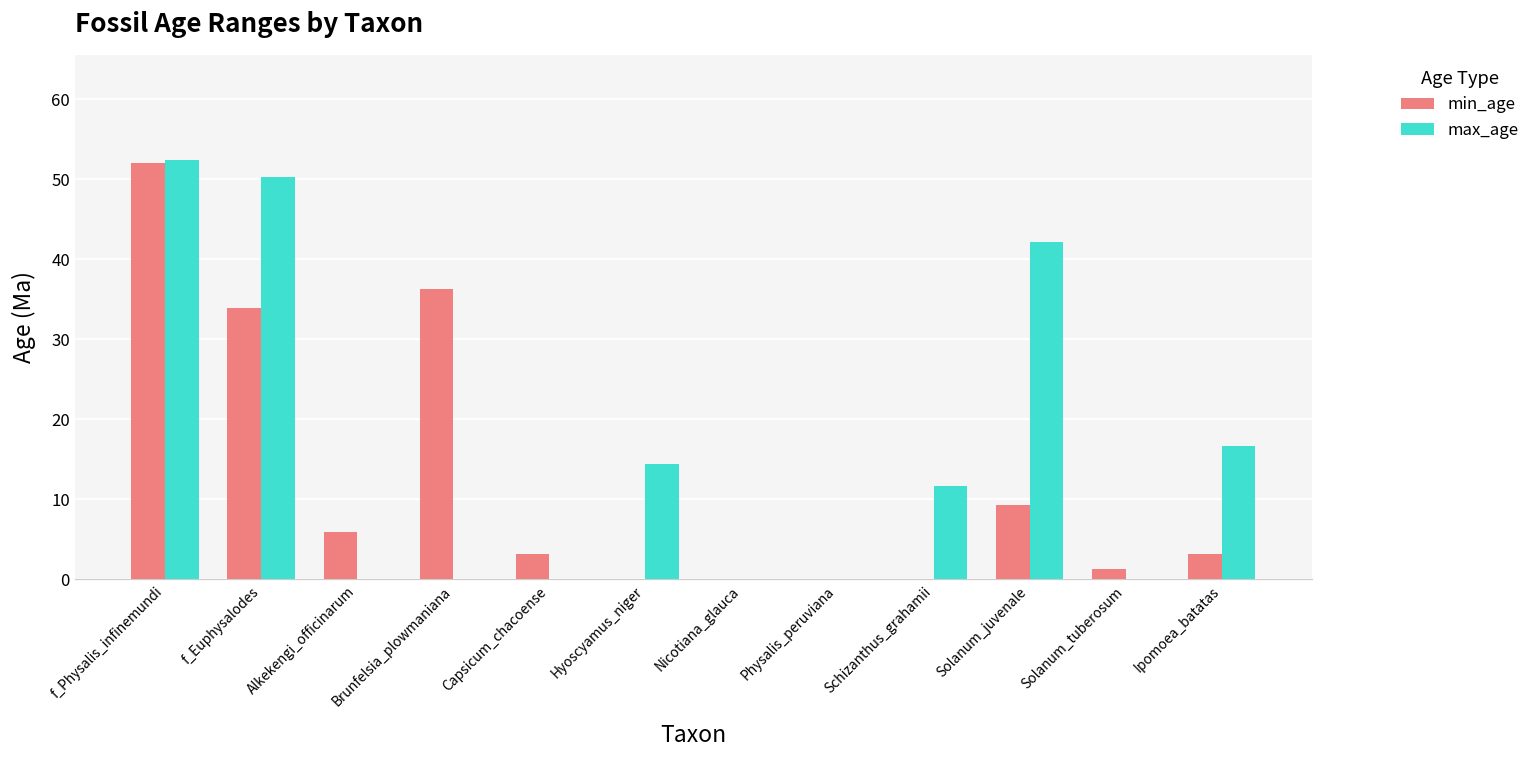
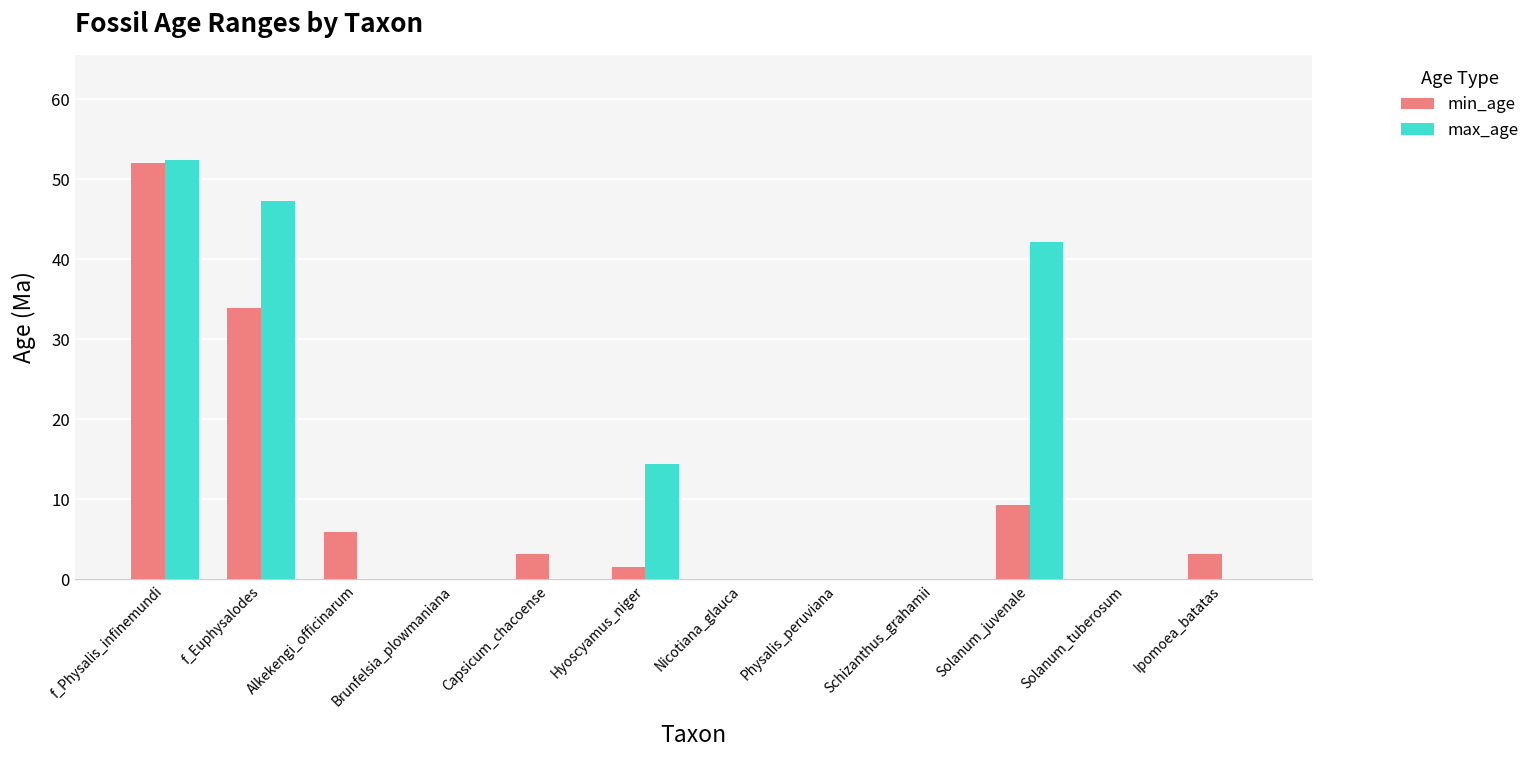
  {
    "min_age": {
      "f_Physalis_infinemundi": 52,
      "f_Euphysalodes": 34,
      "Alkekengi_officinarum": 6,
-     "Brunfelsia_plowmaniana": 36,
+     "Brunfelsia_plowmaniana": 0,
      "Capsicum_chacoense": 3,
-     "Hyoscyamus_niger": 0,
+     "Hyoscyamus_niger": 2,
      "Nicotiana_glauca": 0,
      "Physalis_peruviana": 0,
      "Schizanthus_grahamii": 0,
      "Solanum_juvenale": 9,
-     "Solanum_tuberosum": 1,
+     "Solanum_tuberosum": 0,
      "Ipomoea_batatas": 3
    },
    "max_age": {
      "f_Physalis_infinemundi": 52,
-     "f_Euphysalodes": 50,
+     "f_Euphysalodes": 47,
      "Alkekengi_officinarum": 0,
      "Brunfelsia_plowmaniana": 0,
      "Capsicum_chacoense": 0,
      "Hyoscyamus_niger": 14,
      "Nicotiana_glauca": 0,
      "Physalis_peruviana": 0,
-     "Schizanthus_grahamii": 12,
+     "Schizanthus_grahamii": 0,
      "Solanum_juvenale": 42,
      "Solanum_tuberosum": 0,
-     "Ipomoea_batatas": 17
+     "Ipomoea_batatas": 0
    }
  }
